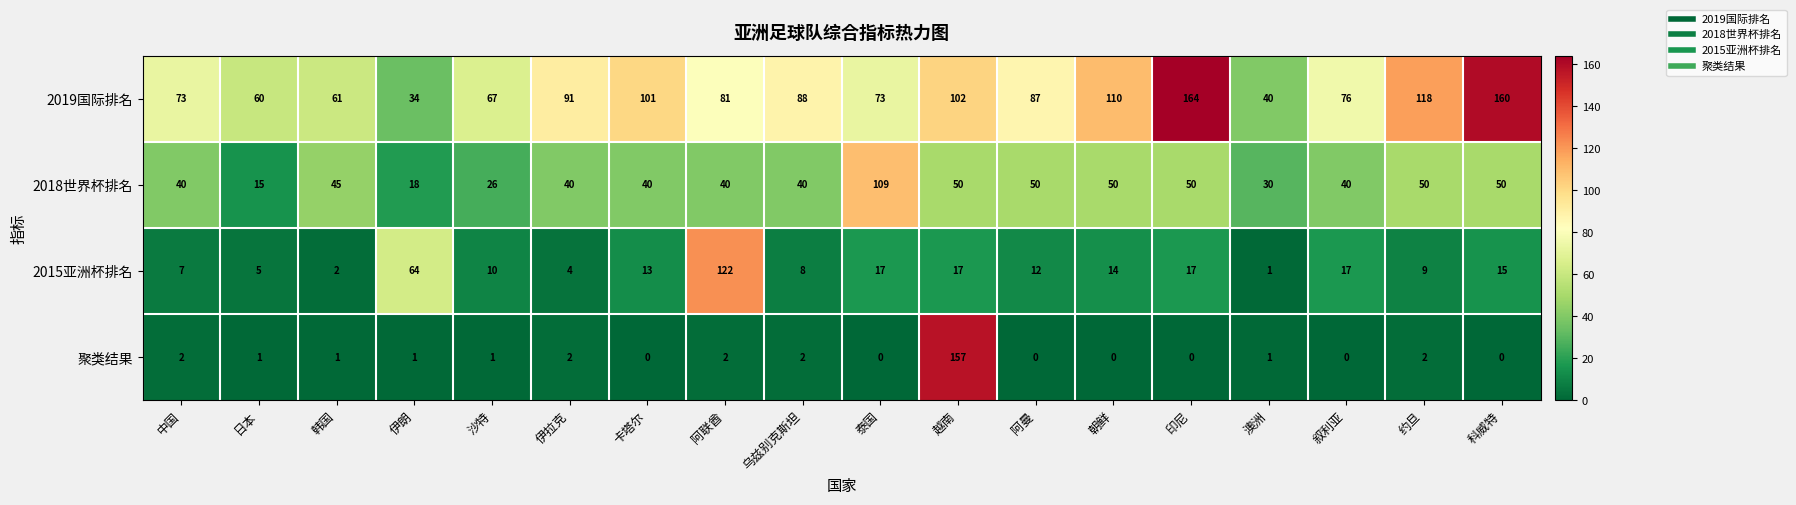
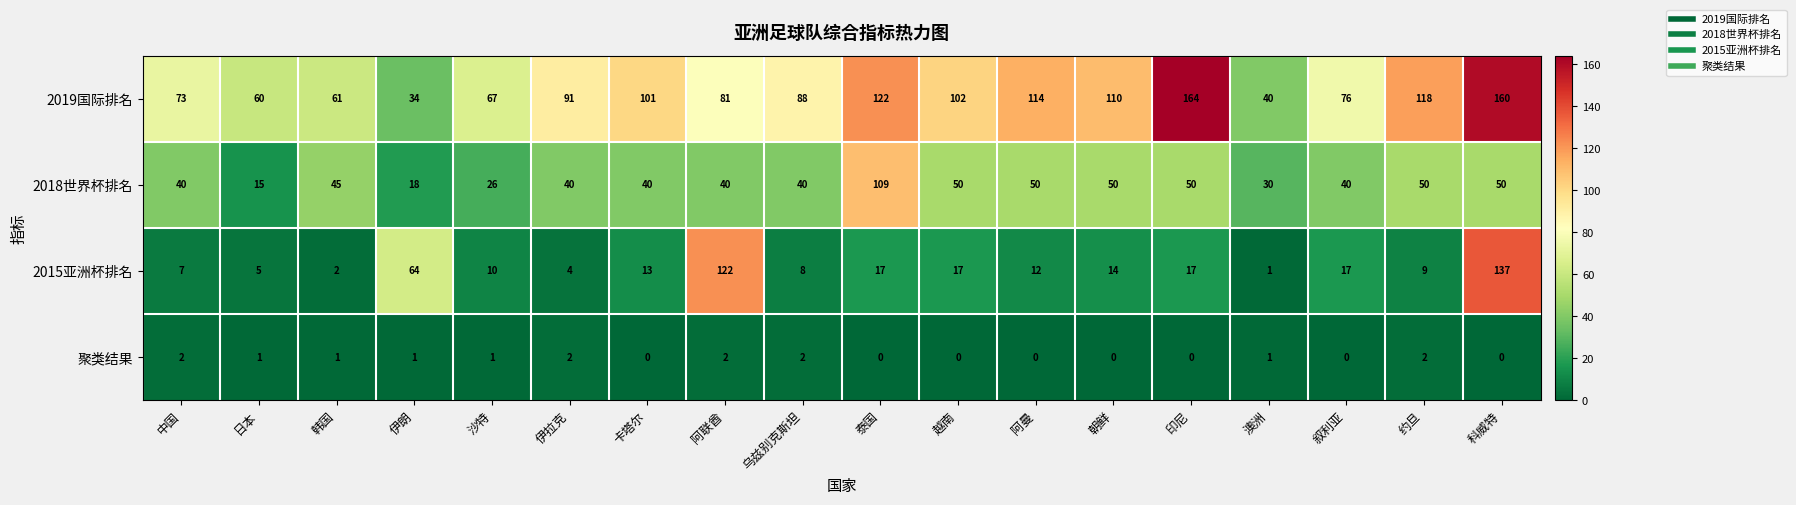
  {
    "2019国际排名": {
      "中国": 73,
      "日本": 60,
      "韩国": 61,
      "伊朗": 34,
      "沙特": 67,
      "伊拉克": 91,
      "卡塔尔": 101,
      "阿联酋": 81,
      "乌兹别克斯坦": 88,
-     "泰国": 73,
+     "泰国": 122,
      "越南": 102,
-     "阿曼": 87,
+     "阿曼": 114,
      "朝鲜": 110,
      "印尼": 164,
      "澳洲": 40,
      "叙利亚": 76,
      "约旦": 118,
      "科威特": 160
    },
    "2018世界杯排名": {
      "中国": 40,
      "日本": 15,
      "韩国": 45,
      "伊朗": 18,
      "沙特": 26,
      "伊拉克": 40,
      "卡塔尔": 40,
      "阿联酋": 40,
      "乌兹别克斯坦": 40,
      "泰国": 109,
      "越南": 50,
      "阿曼": 50,
      "朝鲜": 50,
      "印尼": 50,
      "澳洲": 30,
      "叙利亚": 40,
      "约旦": 50,
      "科威特": 50
    },
    "2015亚洲杯排名": {
      "中国": 7,
      "日本": 5,
      "韩国": 2,
      "伊朗": 64,
      "沙特": 10,
      "伊拉克": 4,
      "卡塔尔": 13,
      "阿联酋": 122,
      "乌兹别克斯坦": 8,
      "泰国": 17,
      "越南": 17,
      "阿曼": 12,
      "朝鲜": 14,
      "印尼": 17,
      "澳洲": 1,
      "叙利亚": 17,
      "约旦": 9,
-     "科威特": 15
+     "科威特": 137
    },
    "聚类结果": {
      "中国": 2,
      "日本": 1,
      "韩国": 1,
      "伊朗": 1,
      "沙特": 1,
      "伊拉克": 2,
      "卡塔尔": 0,
      "阿联酋": 2,
      "乌兹别克斯坦": 2,
      "泰国": 0,
-     "越南": 157,
+     "越南": 0,
      "阿曼": 0,
      "朝鲜": 0,
      "印尼": 0,
      "澳洲": 1,
      "叙利亚": 0,
      "约旦": 2,
      "科威特": 0
    }
  }
